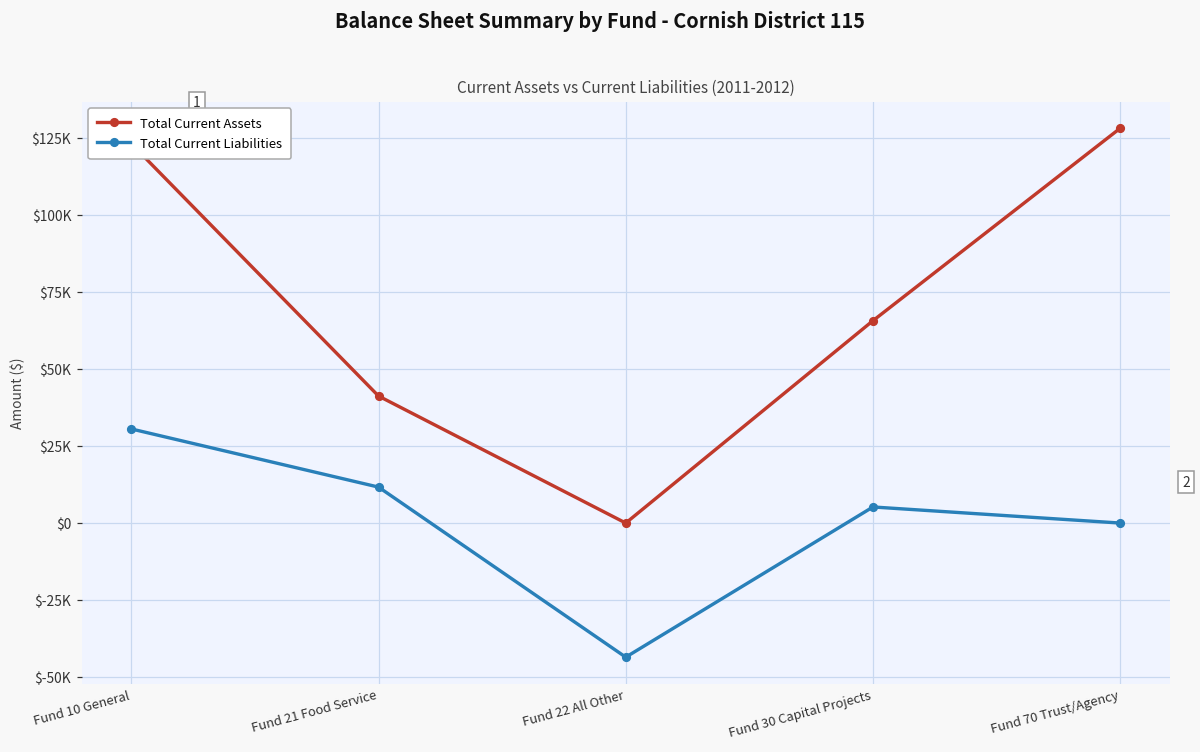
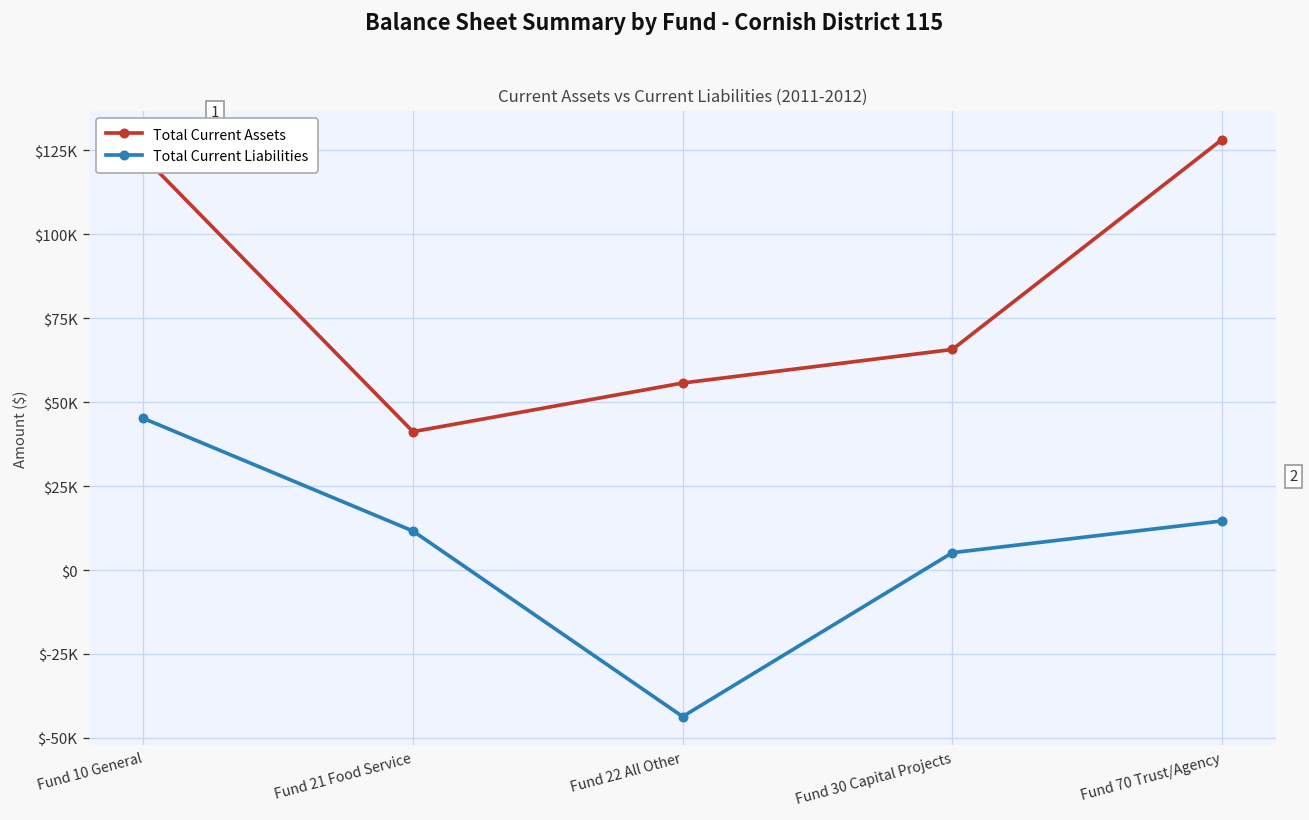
  {
    "Total Current Assets": {
      "Fund 21 Food Service": "$41000",
-     "Fund 22 All Other": "$0",
+     "Fund 22 All Other": "$56000",
      "Fund 30 Capital Projects": "$66000",
      "Fund 70 Trust/Agency": "$128000"
    },
    "Total Current Liabilities": {
-     "Fund 10 General": "$31000",
+     "Fund 10 General": "$45000",
      "Fund 21 Food Service": "$12000",
      "Fund 22 All Other": "$-44000",
      "Fund 30 Capital Projects": "$5000",
-     "Fund 70 Trust/Agency": "$0"
+     "Fund 70 Trust/Agency": "$15000"
    }
  }
